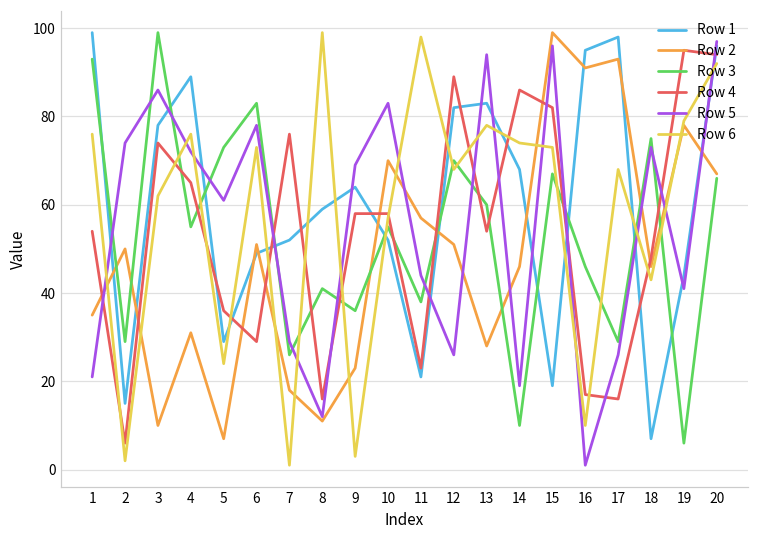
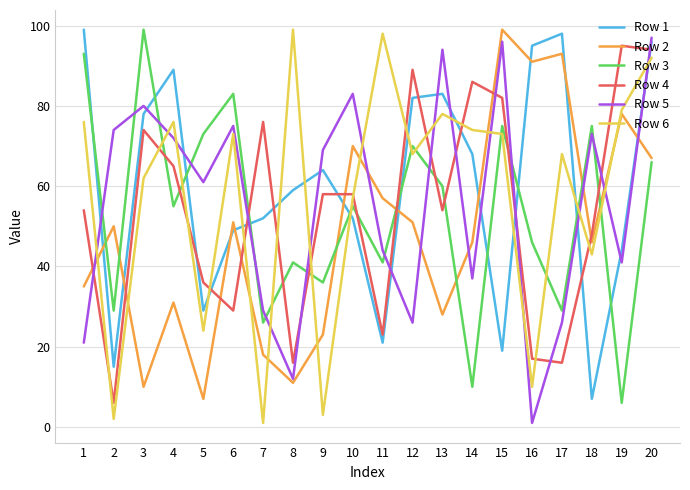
  {
    "Row 1": {
      "1": 99,
      "2": 15,
      "3": 78,
      "4": 89,
      "5": 29,
      "6": 49,
      "7": 52,
      "8": 59,
      "9": 64,
      "10": 52,
      "11": 21,
      "12": 82,
      "13": 83,
      "14": 68,
      "15": 19,
      "16": 95,
      "17": 98,
      "18": 7,
      "19": 44,
      "20": 96
    },
    "Row 3": {
      "1": 93,
      "2": 29,
      "3": 99,
      "4": 55,
      "5": 73,
      "6": 83,
      "7": 26,
      "8": 41,
      "9": 36,
      "10": 55,
-     "11": 38,
+     "11": 41,
      "12": 70,
      "13": 60,
      "14": 10,
-     "15": 67,
+     "15": 75,
      "16": 46,
      "17": 29,
      "18": 75,
      "19": 6,
      "20": 66
    },
    "Row 4": {
      "1": 54,
      "2": 6,
      "3": 74,
      "4": 65,
      "5": 36,
      "6": 29,
      "7": 76,
      "8": 16,
      "9": 58,
      "10": 58,
      "11": 23,
      "12": 89,
      "13": 54,
      "14": 86,
      "15": 82,
      "16": 17,
      "17": 16,
      "18": 48,
      "19": 95,
      "20": 94
    },
    "Row 5": {
      "1": 21,
      "2": 74,
-     "3": 86,
+     "3": 80,
      "4": 72,
      "5": 61,
-     "6": 78,
+     "6": 75,
      "7": 29,
      "8": 12,
      "9": 69,
      "10": 83,
      "11": 44,
      "12": 26,
      "13": 94,
-     "14": 19,
+     "14": 37,
      "15": 96,
      "16": 1,
      "17": 26,
      "18": 73,
      "19": 41,
      "20": 97
    }
  }
